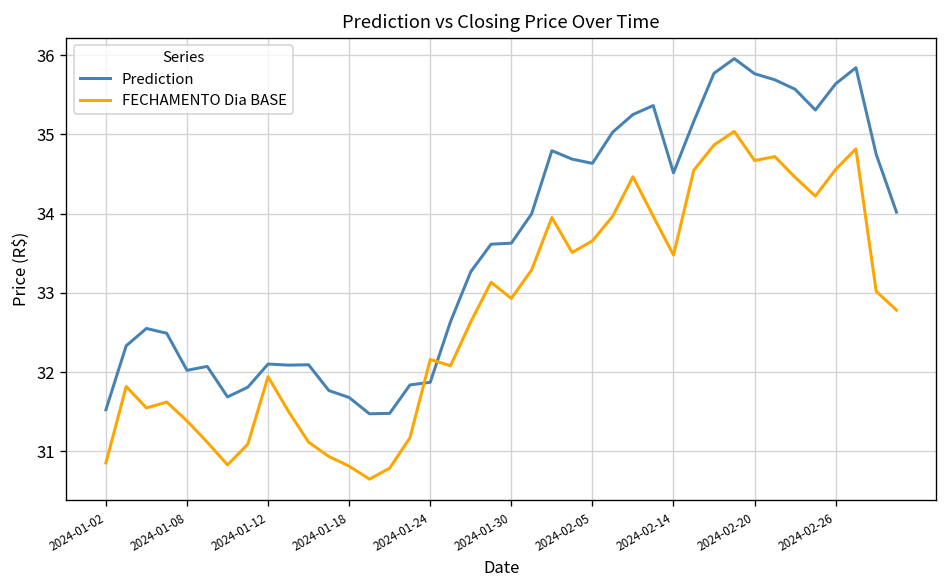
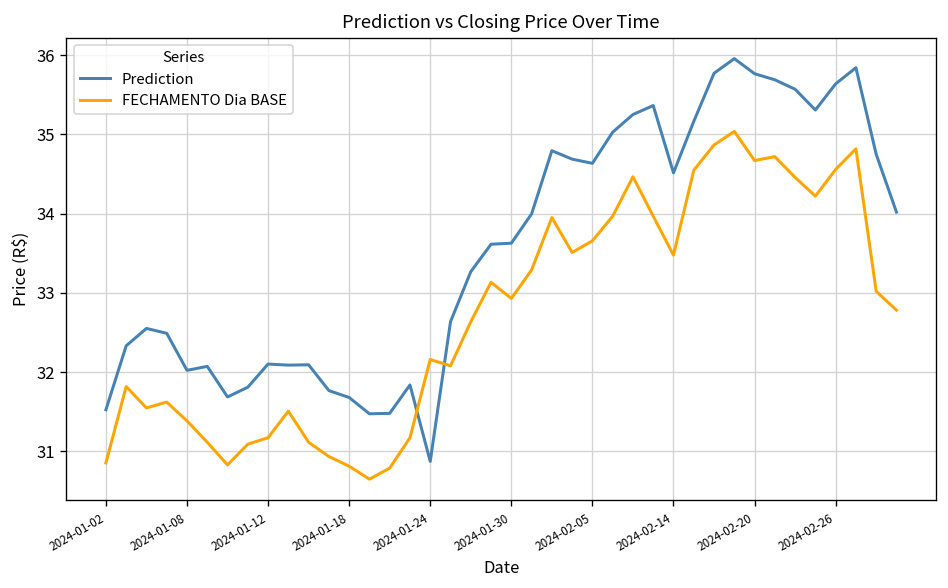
  {
    "Prediction": {
      "2024-01-02": 31.5,
      "2024-01-08": 32.0,
      "2024-01-12": 32.1,
      "2024-01-18": 31.7,
-     "2024-01-24": 31.9,
+     "2024-01-24": 30.9,
      "2024-01-30": 33.6,
      "2024-02-05": 34.6,
      "2024-02-14": 34.5,
      "2024-02-20": 35.8,
      "2024-02-26": 35.6
    },
    "FECHAMENTO Dia BASE": {
      "2024-01-02": 30.9,
      "2024-01-08": 31.4,
-     "2024-01-12": 31.9,
+     "2024-01-12": 31.2,
      "2024-01-18": 30.8,
      "2024-01-24": 32.2,
      "2024-01-30": 32.9,
      "2024-02-05": 33.7,
      "2024-02-14": 33.5,
      "2024-02-20": 34.7,
      "2024-02-26": 34.6
    }
  }
